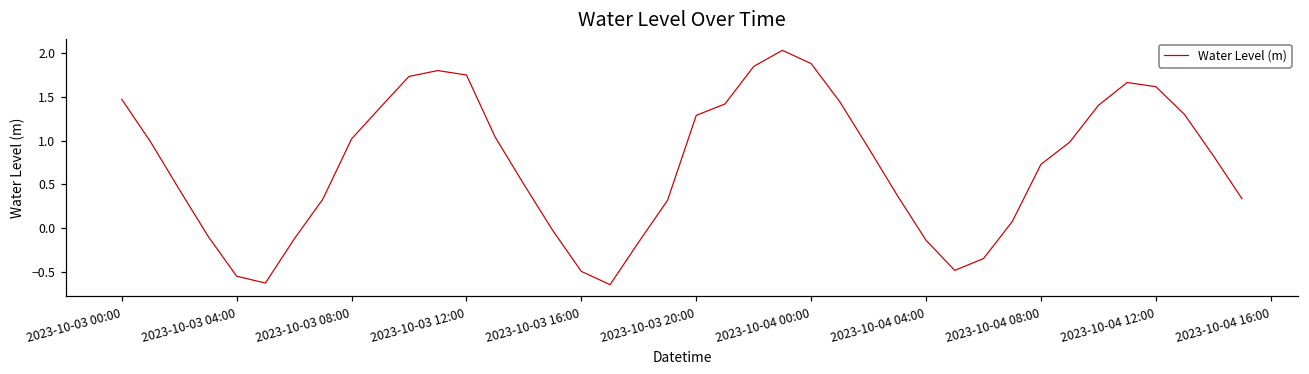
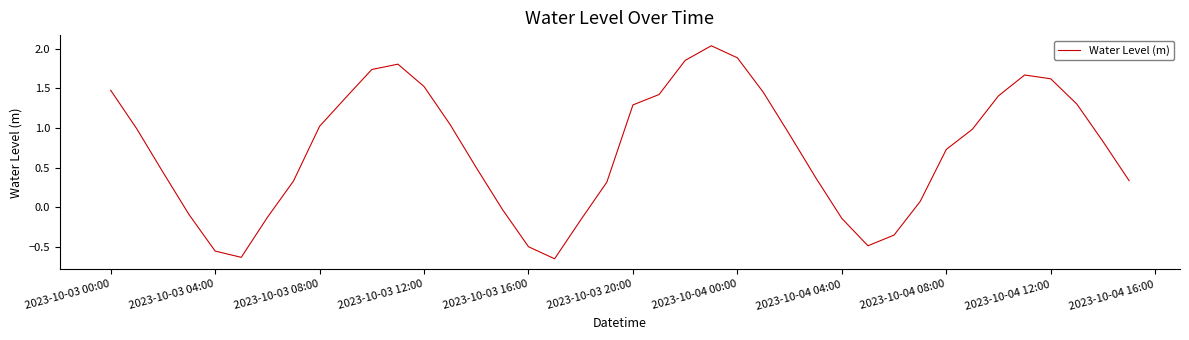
  {
    "2023-10-03 00:00": 1.5,
    "2023-10-03 04:00": -0.6,
    "2023-10-03 08:00": 1.0,
-   "2023-10-03 12:00": 1.8,
+   "2023-10-03 12:00": 1.5,
    "2023-10-03 16:00": -0.5,
    "2023-10-03 20:00": 1.3,
    "2023-10-04 00:00": 1.9,
    "2023-10-04 04:00": -0.1,
    "2023-10-04 08:00": 0.7,
    "2023-10-04 12:00": 1.6
  }
